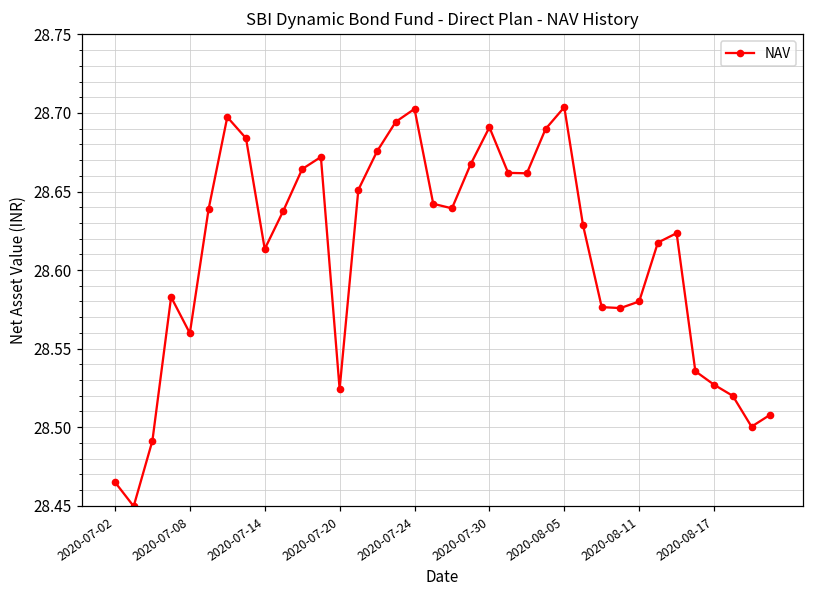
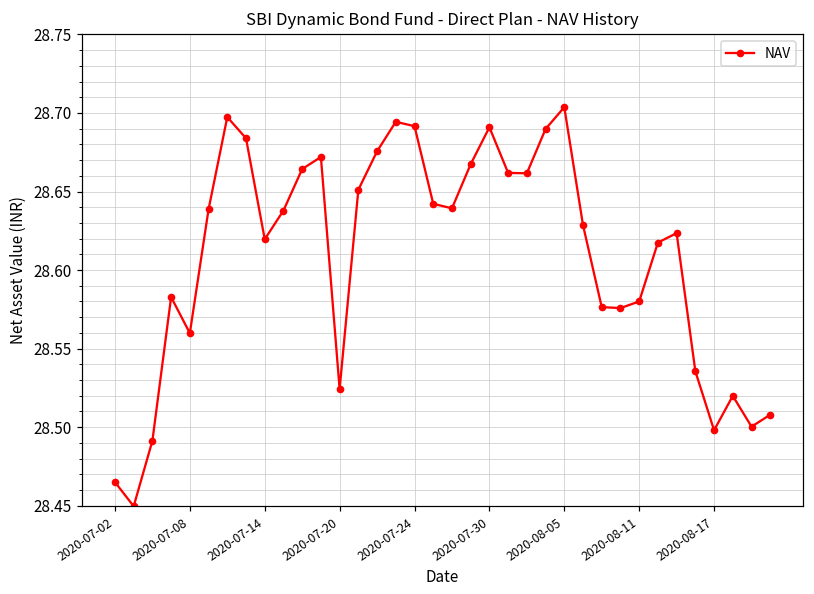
  {
    "2020-07-02": 28.465,
    "2020-07-08": 28.560,
-   "2020-07-14": 28.613,
+   "2020-07-14": 28.620,
    "2020-07-20": 28.524,
-   "2020-07-24": 28.703,
+   "2020-07-24": 28.692,
    "2020-07-30": 28.691,
    "2020-08-05": 28.704,
    "2020-08-11": 28.580,
-   "2020-08-17": 28.527
+   "2020-08-17": 28.498
  }
